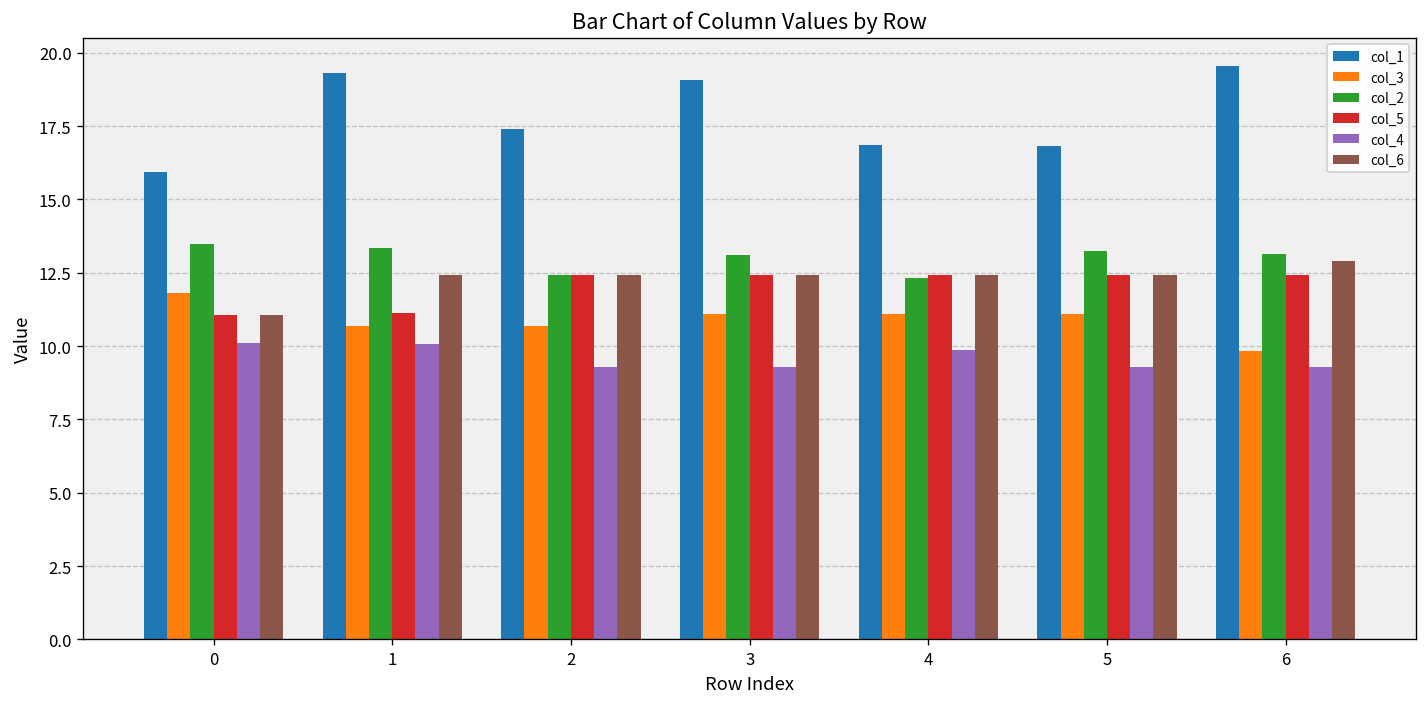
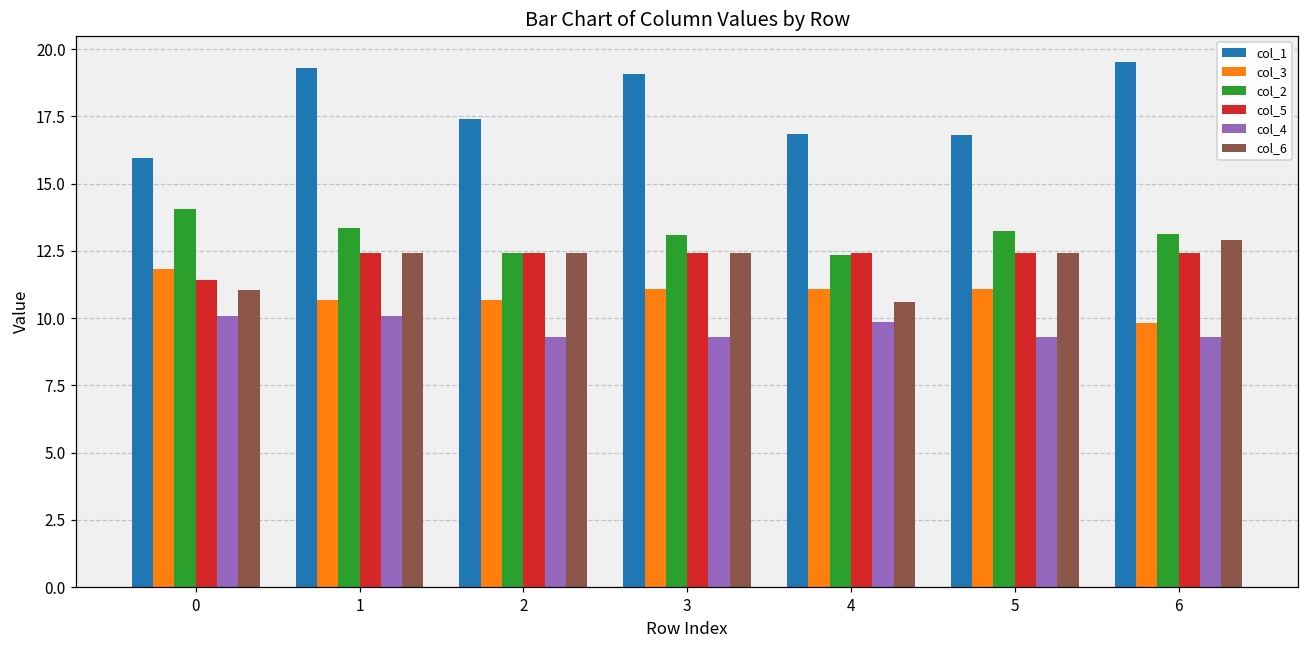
  {
    "col_1": {
      "0": 15.9,
      "1": 19.3,
      "2": 17.4,
      "3": 19.1,
      "4": 16.9,
      "5": 16.8,
      "6": 19.5
    },
    "col_3": {
      "0": 11.8,
      "1": 10.7,
      "2": 10.7,
      "3": 11.1,
      "4": 11.1,
      "5": 11.1,
      "6": 9.8
    },
    "col_2": {
-     "0": 13.5,
+     "0": 14.1,
      "1": 13.4,
      "2": 12.4,
      "3": 13.1,
      "4": 12.3,
      "5": 13.2,
      "6": 13.1
    },
    "col_5": {
-     "0": 11.0,
-     "1": 11.1,
+     "0": 11.4,
+     "1": 12.4,
      "2": 12.4,
      "3": 12.4,
      "4": 12.4,
      "5": 12.4,
      "6": 12.4
    },
    "col_4": {
      "0": 10.1,
      "1": 10.1,
      "2": 9.3,
      "3": 9.3,
      "4": 9.9,
      "5": 9.3,
      "6": 9.3
    },
    "col_6": {
      "0": 11.0,
      "1": 12.4,
      "2": 12.4,
      "3": 12.4,
-     "4": 12.4,
+     "4": 10.6,
      "5": 12.4,
      "6": 12.9
    }
  }
